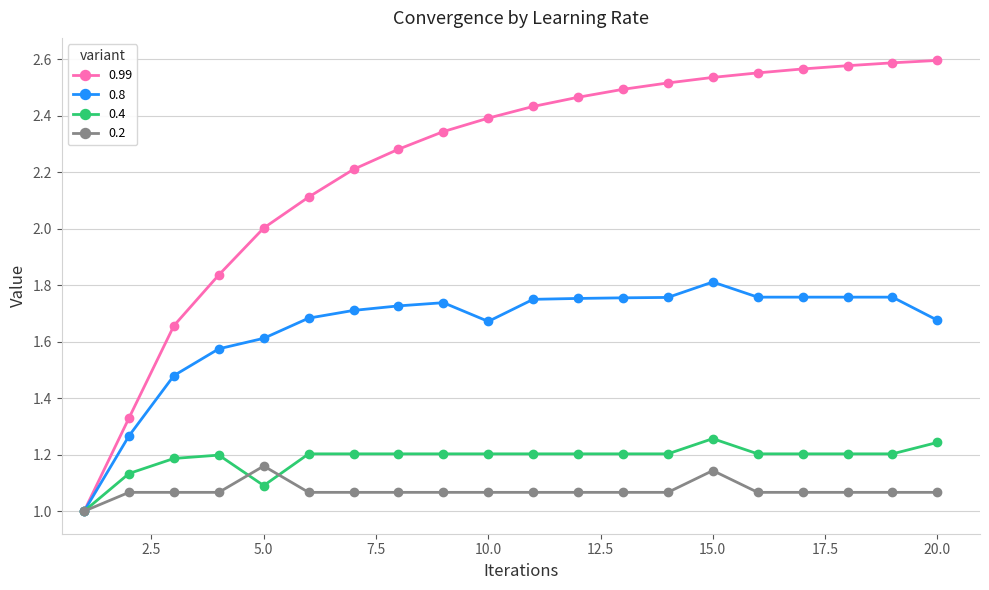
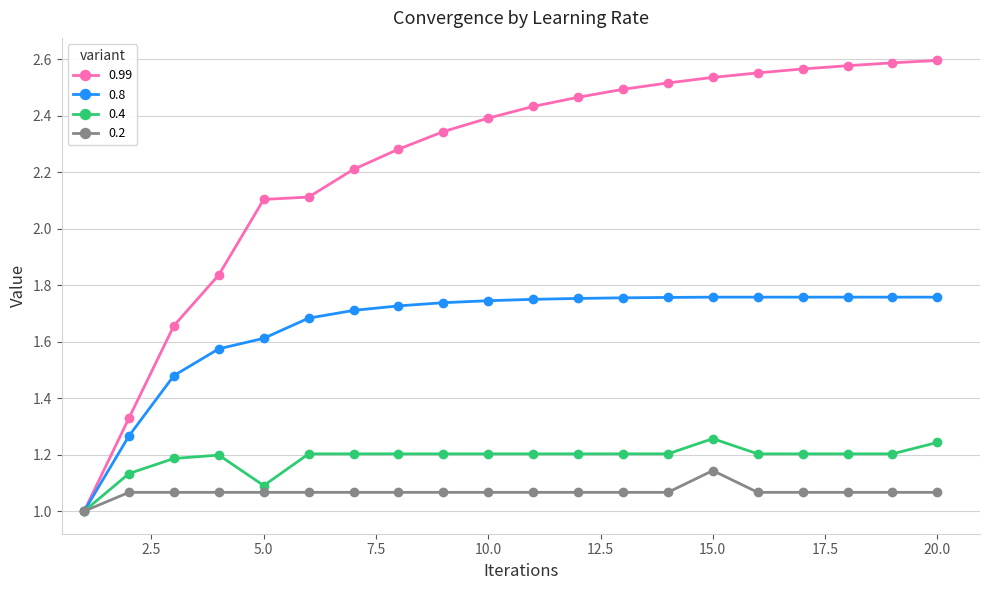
  {
    "0.99": {
-     "5.0": 2.00,
+     "5.0": 2.10,
      "10.0": 2.39,
      "15.0": 2.54,
      "20.0": 2.60
    },
    "0.8": {
      "5.0": 1.61,
-     "10.0": 1.67,
-     "15.0": 1.81,
-     "20.0": 1.68
+     "10.0": 1.75,
+     "15.0": 1.76,
+     "20.0": 1.76
    },
    "0.4": {
      "5.0": 1.09,
      "10.0": 1.20,
      "15.0": 1.26,
      "20.0": 1.24
    },
    "0.2": {
-     "5.0": 1.16,
+     "5.0": 1.07,
      "10.0": 1.07,
      "15.0": 1.14,
      "20.0": 1.07
    }
  }
